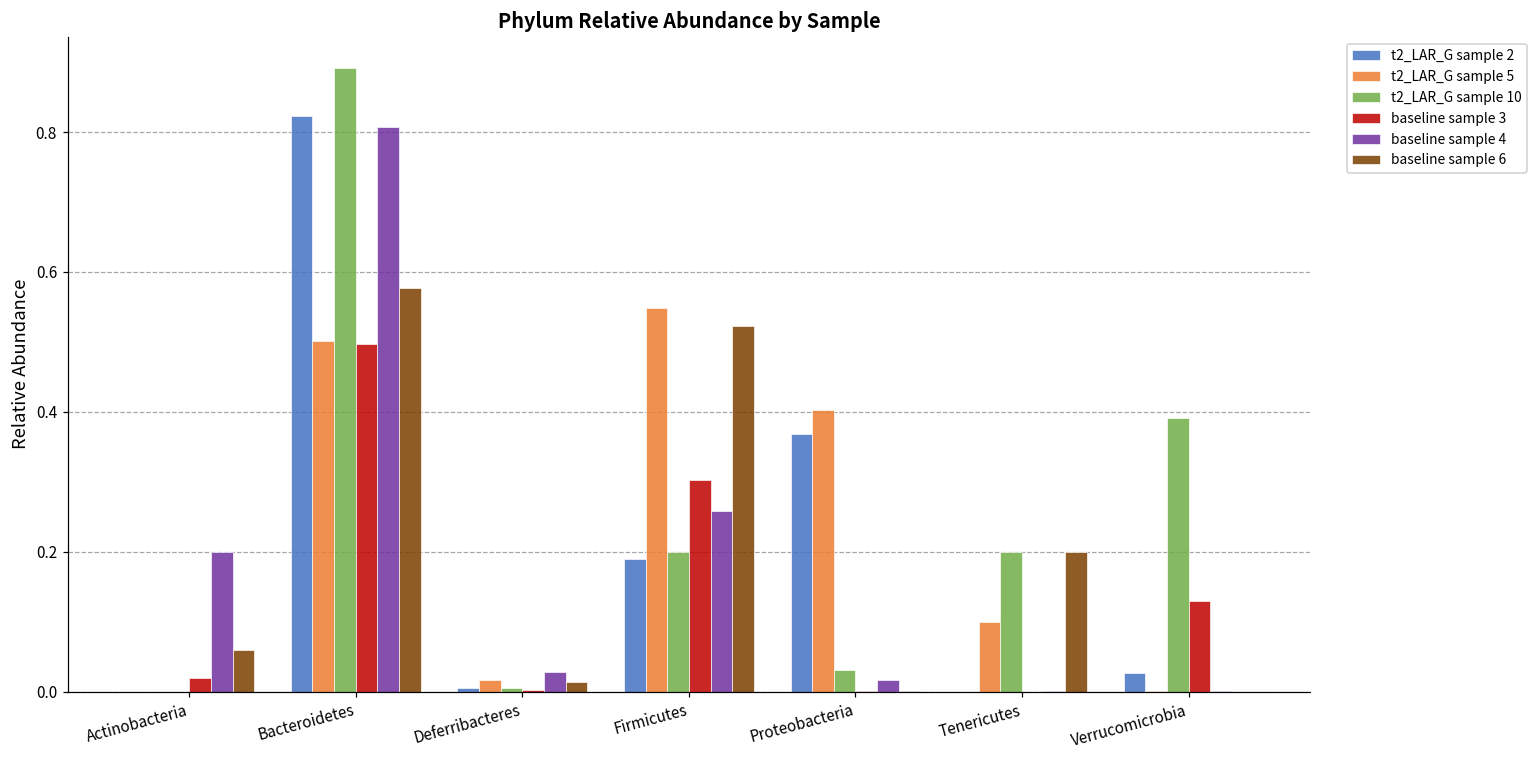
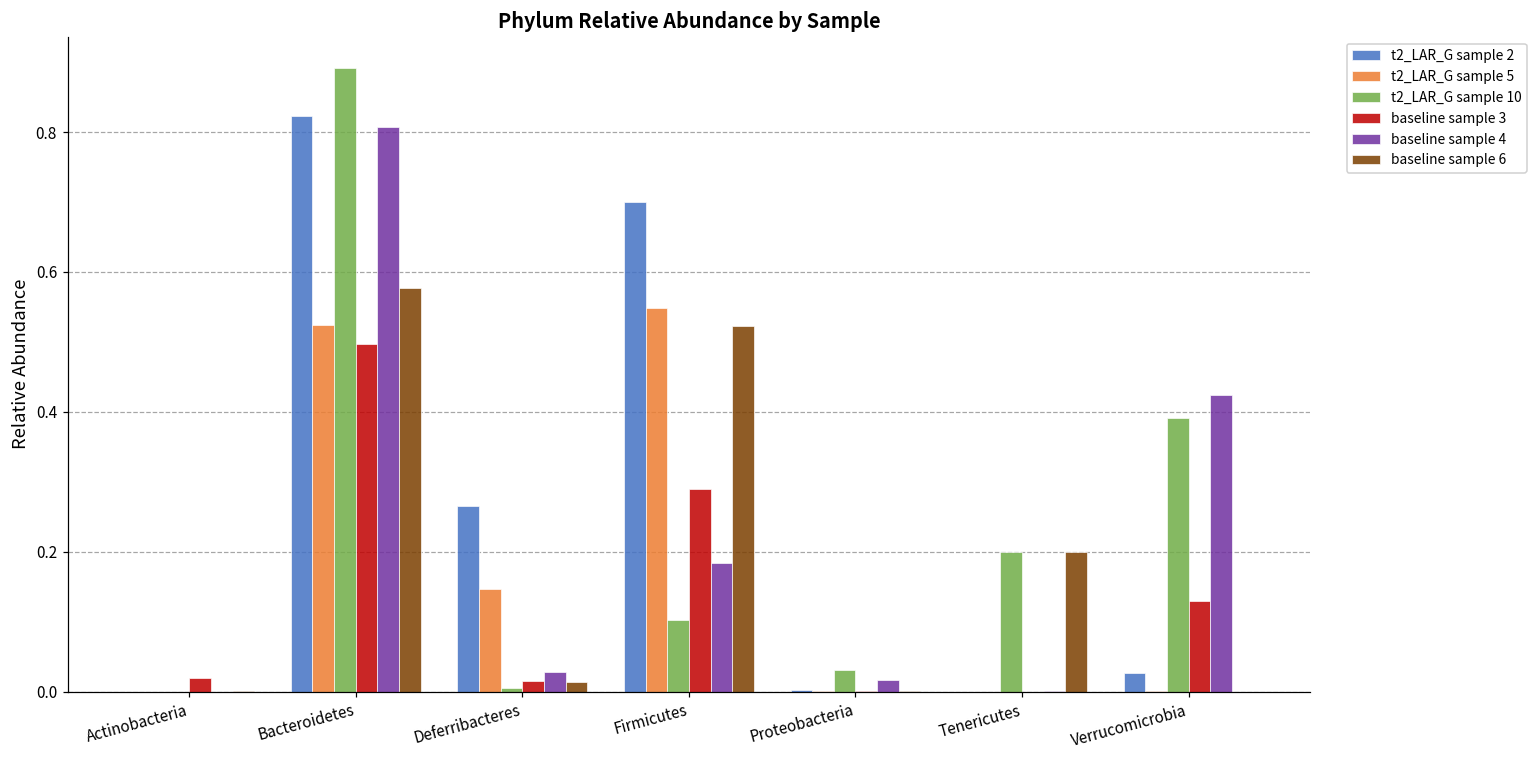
  {
    "t2_LAR_G sample 2": {
      "Bacteroidetes": 0.82,
-     "Deferribacteres": 0.01,
-     "Firmicutes": 0.19,
-     "Proteobacteria": 0.37,
+     "Deferribacteres": 0.27,
+     "Firmicutes": 0.70,
+     "Proteobacteria": 0.00,
      "Tenericutes": 0.00,
      "Verrucomicrobia": 0.03
    },
    "t2_LAR_G sample 5": {
-     "Bacteroidetes": 0.50,
-     "Deferribacteres": 0.02,
+     "Bacteroidetes": 0.52,
+     "Deferribacteres": 0.15,
      "Firmicutes": 0.55,
-     "Proteobacteria": 0.40,
-     "Tenericutes": 0.1
+     "Proteobacteria": 0.00,
+     "Tenericutes": 0.0
    },
    "t2_LAR_G sample 10": {
      "Bacteroidetes": 0.89,
      "Deferribacteres": 0.00,
-     "Firmicutes": 0.20,
+     "Firmicutes": 0.10,
      "Proteobacteria": 0.03,
      "Tenericutes": 0.20,
      "Verrucomicrobia": 0.39
    },
    "baseline sample 3": {
      "Actinobacteria": 0.02,
      "Bacteroidetes": 0.50,
-     "Deferribacteres": 0.00,
-     "Firmicutes": 0.30,
+     "Deferribacteres": 0.02,
+     "Firmicutes": 0.29,
      "Verrucomicrobia": 0.13
    },
    "baseline sample 4": {
-     "Actinobacteria": 0.2,
+     "Actinobacteria": 0.0,
      "Bacteroidetes": 0.81,
      "Deferribacteres": 0.03,
-     "Firmicutes": 0.26,
+     "Firmicutes": 0.18,
      "Proteobacteria": 0.02,
-     "Verrucomicrobia": 0.00
+     "Verrucomicrobia": 0.42
    },
    "baseline sample 6": {
-     "Actinobacteria": 0.06,
+     "Actinobacteria": 0.00,
      "Bacteroidetes": 0.58,
      "Deferribacteres": 0.01,
      "Firmicutes": 0.52,
      "Tenericutes": 0.20
    }
  }
